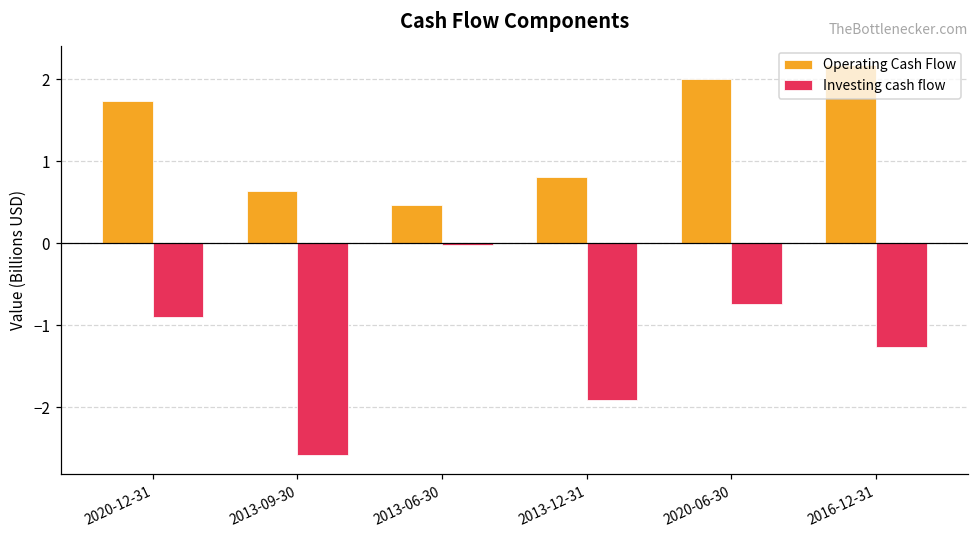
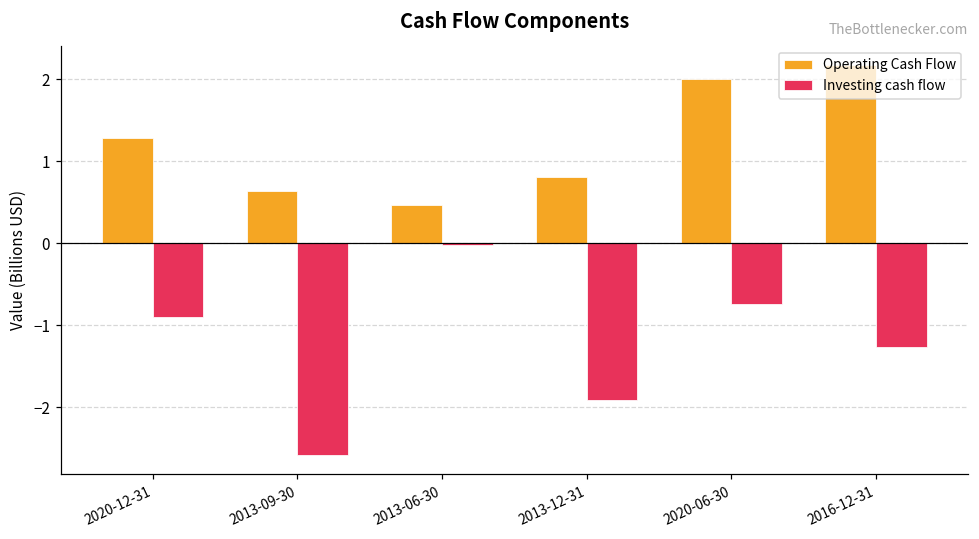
  {
    "Operating Cash Flow": {
-     "2020-12-31": 1.7,
+     "2020-12-31": 1.3,
      "2013-09-30": 0.6,
      "2013-06-30": 0.5,
      "2013-12-31": 0.8,
      "2020-06-30": 2.0
    },
    "Investing cash flow": {
      "2020-12-31": -0.9,
      "2013-09-30": -2.6,
      "2013-12-31": -1.9,
      "2020-06-30": -0.7,
      "2016-12-31": -1.3
    }
  }
